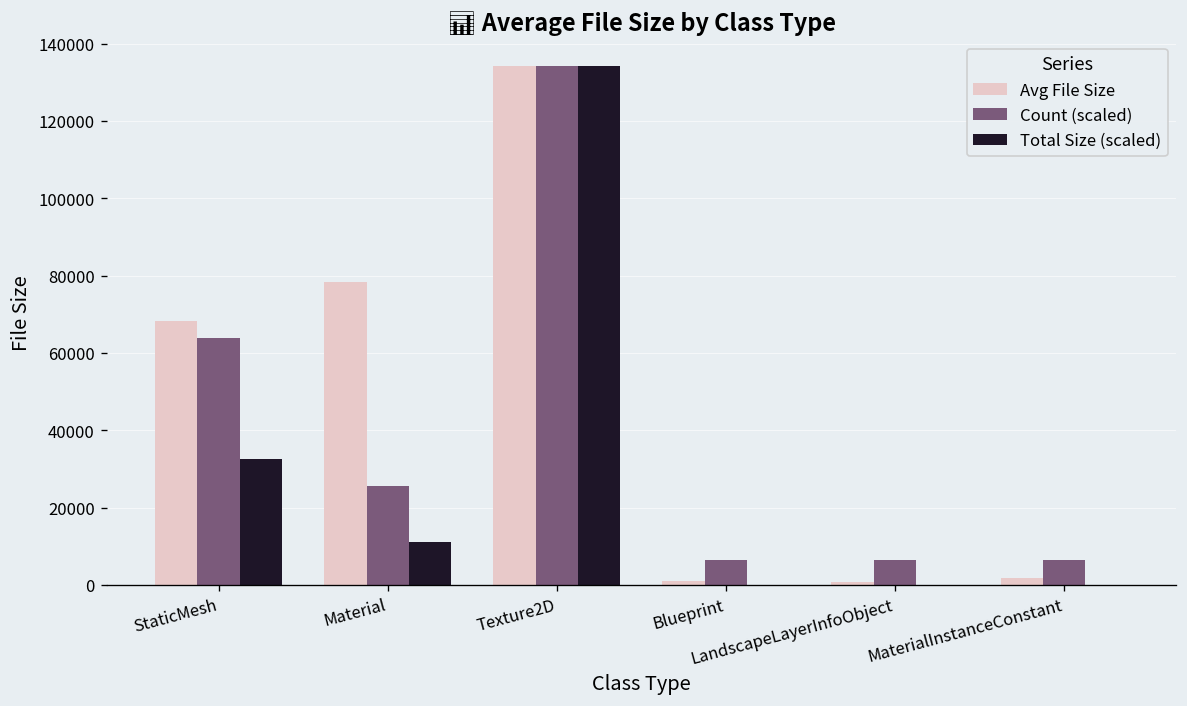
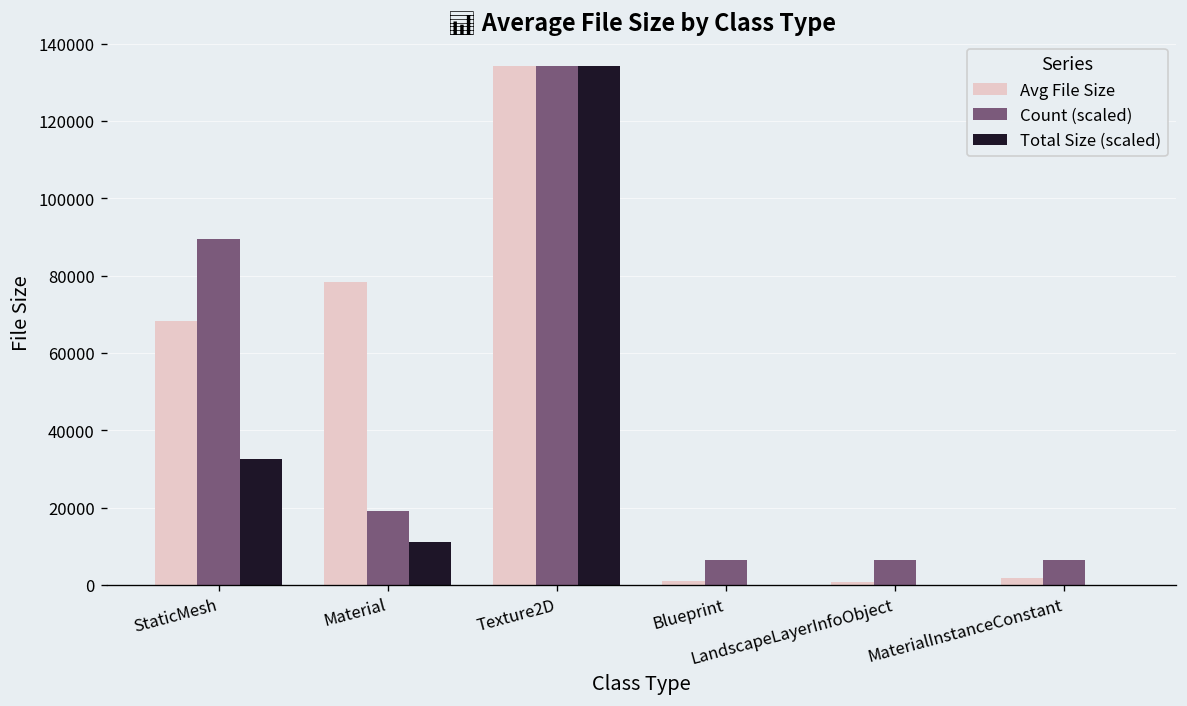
  {
    "Avg File Size": {
      "StaticMesh": 68000,
      "Material": 78000,
      "Texture2D": 134000,
      "Blueprint": 1000,
      "MaterialInstanceConstant": 2000
    },
    "Count (scaled)": {
-     "StaticMesh": 64000,
-     "Material": 26000,
+     "StaticMesh": 89000,
+     "Material": 19000,
      "Texture2D": 134000,
      "Blueprint": 6000,
      "LandscapeLayerInfoObject": 6000,
      "MaterialInstanceConstant": 6000
    },
    "Total Size (scaled)": {
      "StaticMesh": 33000,
      "Material": 11000,
      "Texture2D": 134000
    }
  }
